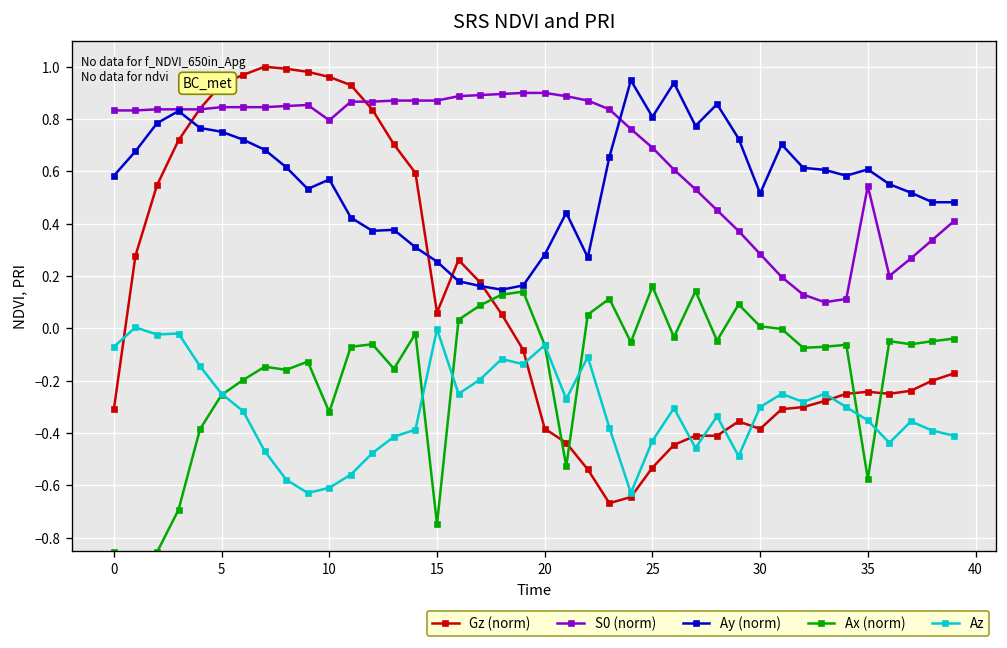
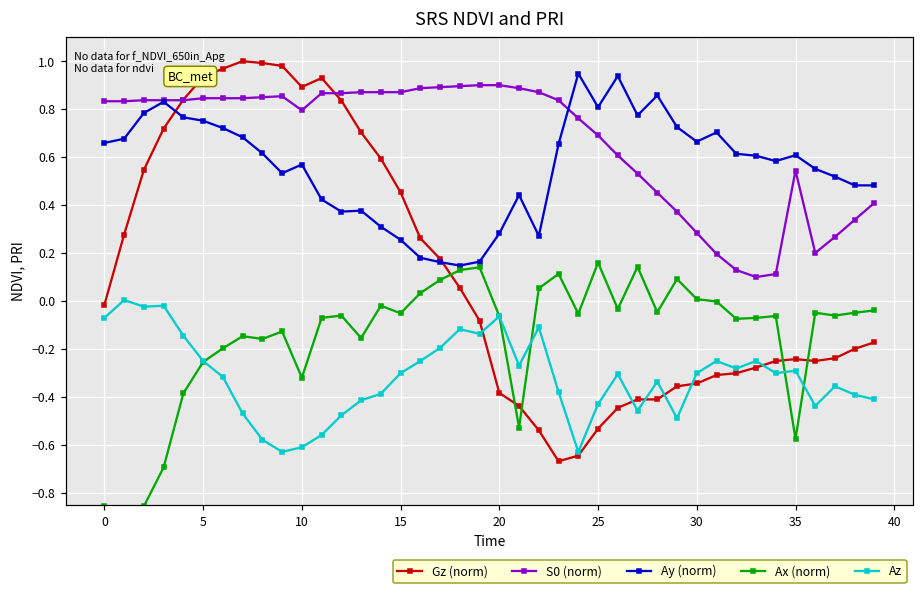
  {
    "Gz (norm)": {
-     "0": -0.31,
-     "10": 0.96,
-     "15": 0.06,
+     "0": -0.02,
+     "10": 0.89,
+     "15": 0.45,
      "20": -0.38,
      "25": -0.53,
-     "30": -0.38,
+     "30": -0.34,
      "35": -0.24
    },
    "S0 (norm)": {
      "0": 0.83,
      "5": 0.85,
      "10": 0.80,
      "15": 0.87,
      "20": 0.90,
      "25": 0.69,
      "30": 0.28,
      "35": 0.54
    },
    "Ay (norm)": {
-     "0": 0.58,
+     "0": 0.66,
      "5": 0.75,
      "10": 0.57,
      "15": 0.26,
      "20": 0.28,
      "25": 0.81,
-     "30": 0.52,
+     "30": 0.66,
      "35": 0.61
    },
    "Ax (norm)": {
      "0": -0.86,
      "10": -0.32,
-     "15": -0.75,
+     "15": -0.05,
      "25": 0.16,
      "30": 0.01,
      "35": -0.58
    },
    "Az": {
      "0": -0.07,
      "10": -0.61,
-     "15": 0.00,
+     "15": -0.30,
      "25": -0.43,
      "30": -0.30,
-     "35": -0.35
+     "35": -0.29
    }
  }
